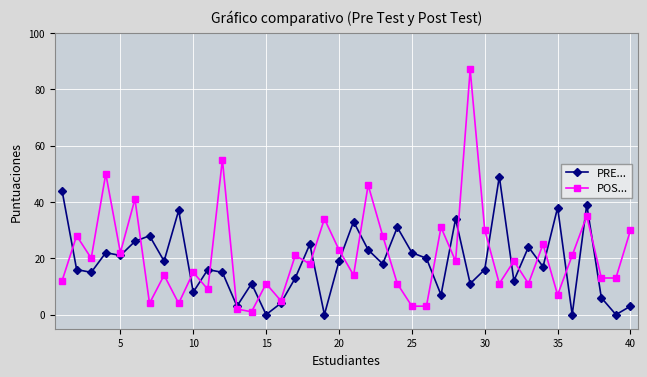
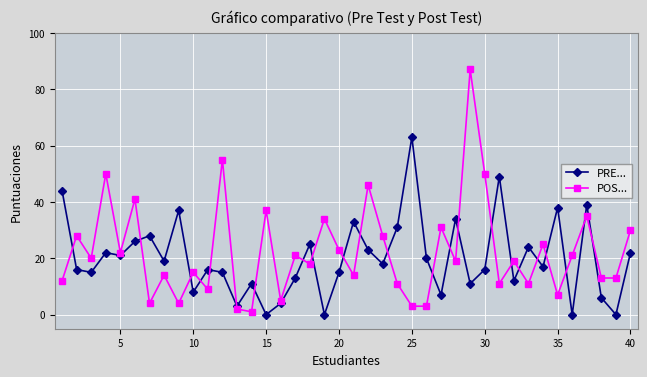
  {
    "PRE...": {
      "5": 21,
      "10": 8,
      "15": 0,
-     "20": 19,
-     "25": 22,
+     "20": 15,
+     "25": 63,
      "30": 16,
      "35": 38,
-     "40": 3
+     "40": 22
    },
    "POS...": {
      "5": 22,
      "10": 15,
-     "15": 11,
+     "15": 37,
      "20": 23,
      "25": 3,
-     "30": 30,
+     "30": 50,
      "35": 7,
      "40": 30
    }
  }
